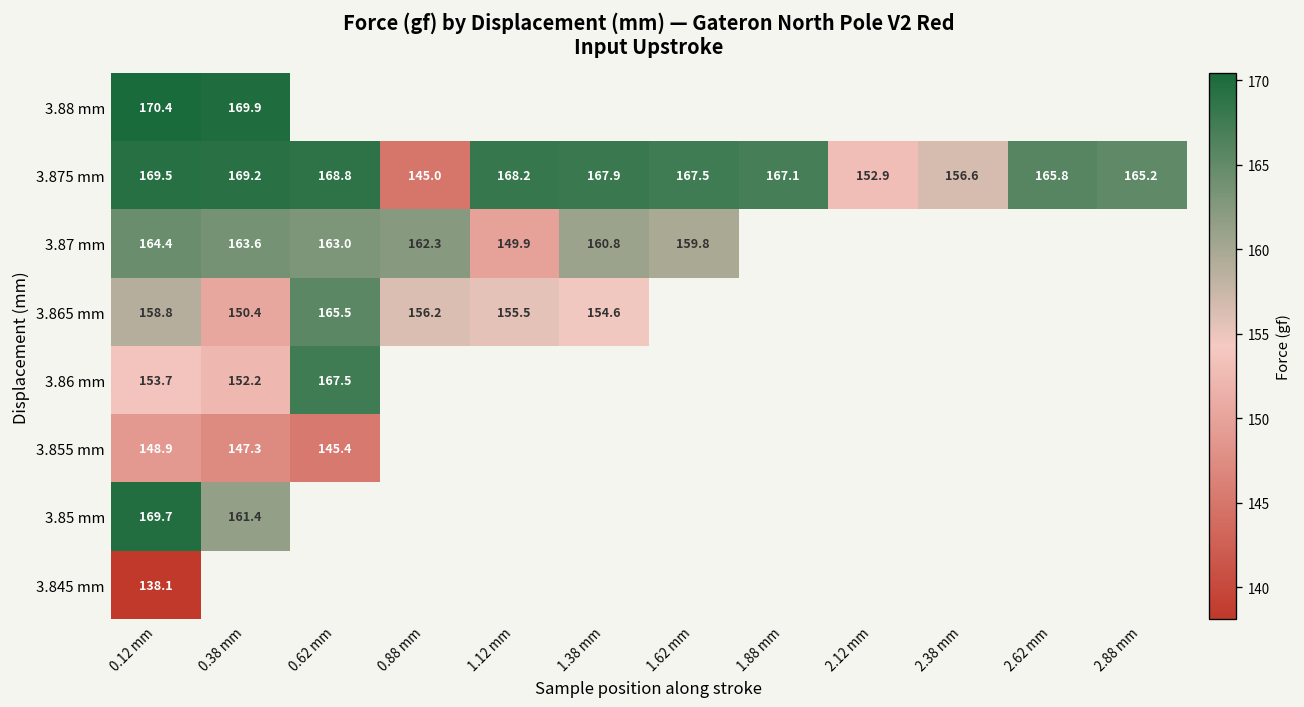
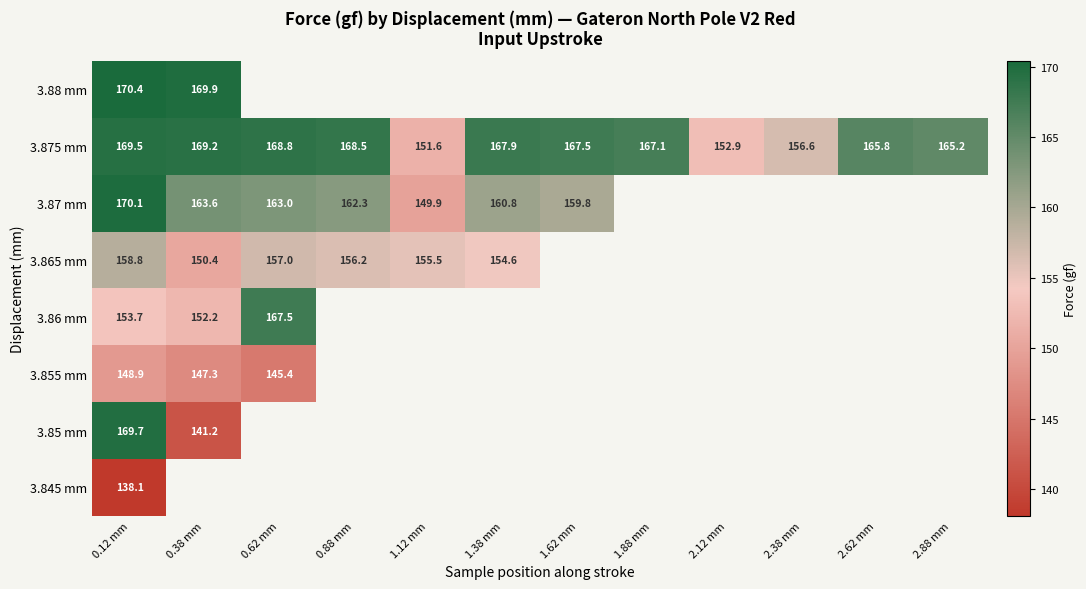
  {
    "3.88 mm": {
      "0.12 mm": 170.4,
      "0.38 mm": 169.9
    },
    "3.875 mm": {
      "0.12 mm": 169.5,
      "0.38 mm": 169.2,
      "0.62 mm": 168.8,
-     "0.88 mm": 145.0,
-     "1.12 mm": 168.2,
+     "0.88 mm": 168.5,
+     "1.12 mm": 151.6,
      "1.38 mm": 167.9,
      "1.62 mm": 167.5,
      "1.88 mm": 167.1,
      "2.12 mm": 152.9,
      "2.38 mm": 156.6,
      "2.62 mm": 165.8,
      "2.88 mm": 165.2
    },
    "3.87 mm": {
-     "0.12 mm": 164.4,
+     "0.12 mm": 170.1,
      "0.38 mm": 163.6,
      "0.62 mm": 163.0,
      "0.88 mm": 162.3,
      "1.12 mm": 149.9,
      "1.38 mm": 160.8,
      "1.62 mm": 159.8
    },
    "3.865 mm": {
      "0.12 mm": 158.8,
      "0.38 mm": 150.4,
-     "0.62 mm": 165.5,
+     "0.62 mm": 157.0,
      "0.88 mm": 156.2,
      "1.12 mm": 155.5,
      "1.38 mm": 154.6
    },
    "3.86 mm": {
      "0.12 mm": 153.7,
      "0.38 mm": 152.2,
      "0.62 mm": 167.5
    },
    "3.855 mm": {
      "0.12 mm": 148.9,
      "0.38 mm": 147.3,
      "0.62 mm": 145.4
    },
    "3.85 mm": {
      "0.12 mm": 169.7,
-     "0.38 mm": 161.4
+     "0.38 mm": 141.2
    },
    "3.845 mm": {
      "0.12 mm": 138.1
    }
  }
